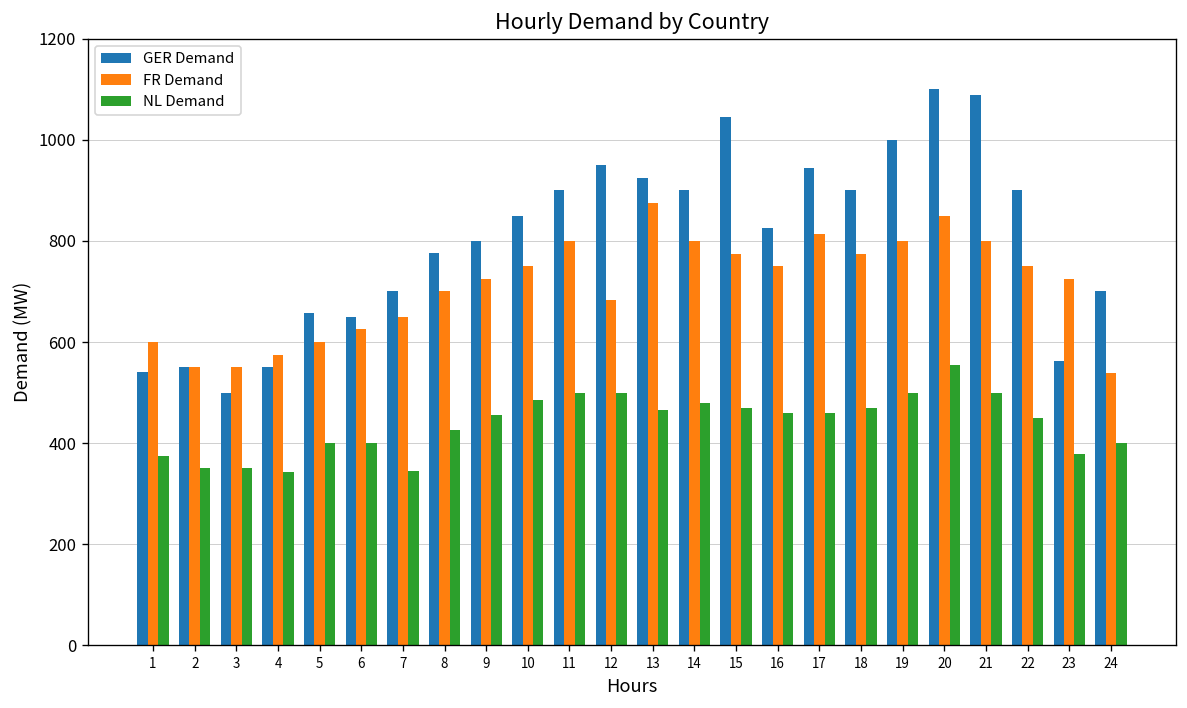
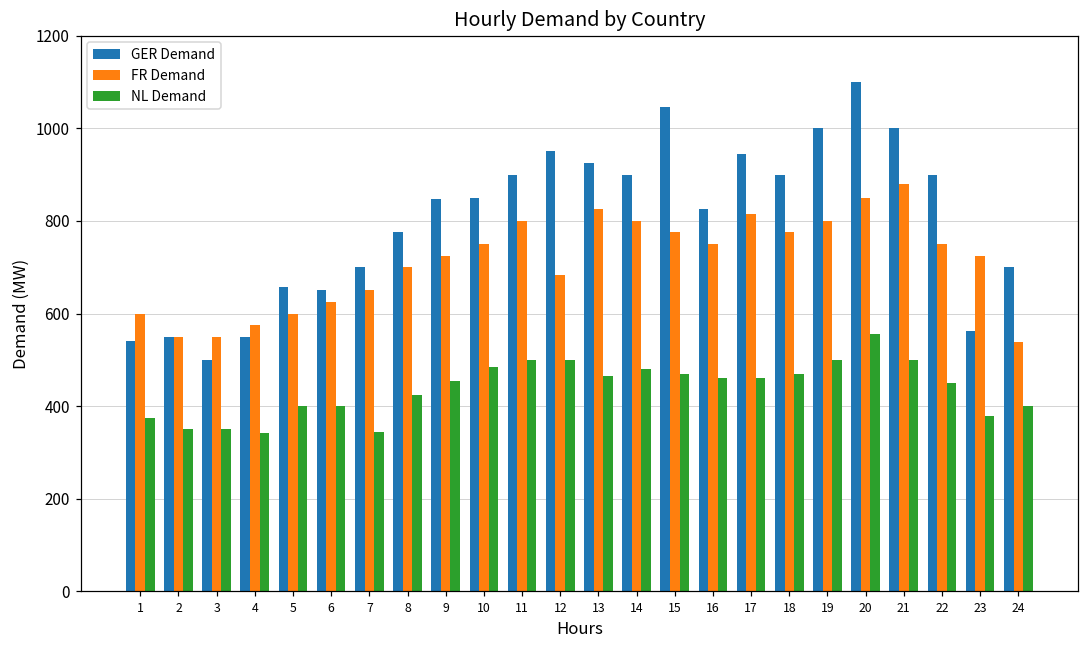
  {
    "GER Demand": {
      "1": 540,
      "2": 550,
      "3": 500,
      "4": 550,
      "5": 660,
      "6": 650,
      "7": 700,
      "8": 780,
-     "9": 800,
+     "9": 850,
      "10": 850,
      "11": 900,
      "12": 950,
      "13": 930,
      "14": 900,
      "15": 1050,
      "16": 830,
      "17": 940,
      "18": 900,
      "19": 1000,
      "20": 1100,
-     "21": 1090,
+     "21": 1000,
      "22": 900,
      "23": 560,
      "24": 700
    },
    "FR Demand": {
      "1": 600,
      "2": 550,
      "3": 550,
      "4": 580,
      "5": 600,
      "6": 630,
      "7": 650,
      "8": 700,
      "9": 730,
      "10": 750,
      "11": 800,
      "12": 680,
-     "13": 880,
+     "13": 830,
      "14": 800,
      "15": 780,
      "16": 750,
      "17": 810,
      "18": 780,
      "19": 800,
      "20": 850,
-     "21": 800,
+     "21": 880,
      "22": 750,
      "23": 730,
      "24": 540
    },
    "NL Demand": {
      "1": 380,
      "2": 350,
      "3": 350,
      "4": 340,
      "5": 400,
      "6": 400,
      "7": 350,
      "8": 430,
      "9": 460,
      "10": 490,
      "11": 500,
      "12": 500,
      "13": 470,
      "14": 480,
      "15": 470,
      "16": 460,
      "17": 460,
      "18": 470,
      "19": 500,
      "20": 560,
      "21": 500,
      "22": 450,
      "23": 380,
      "24": 400
    }
  }
